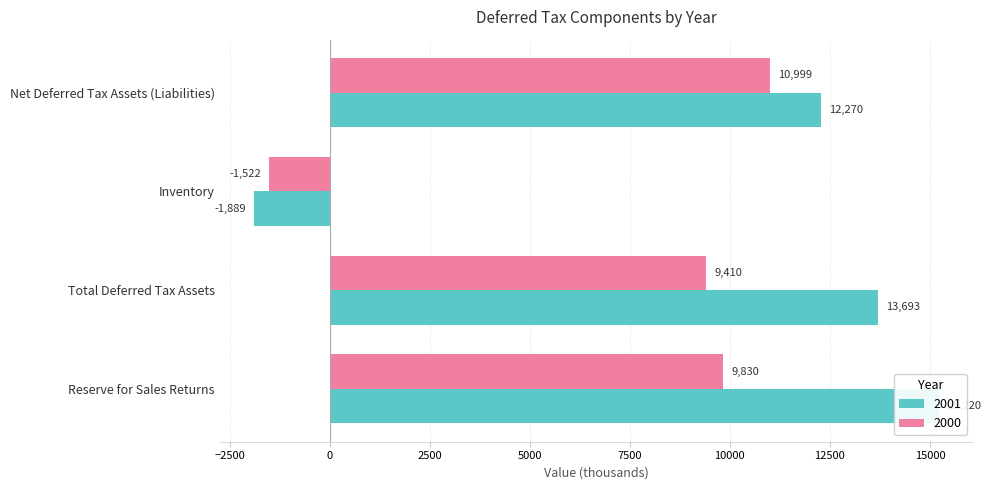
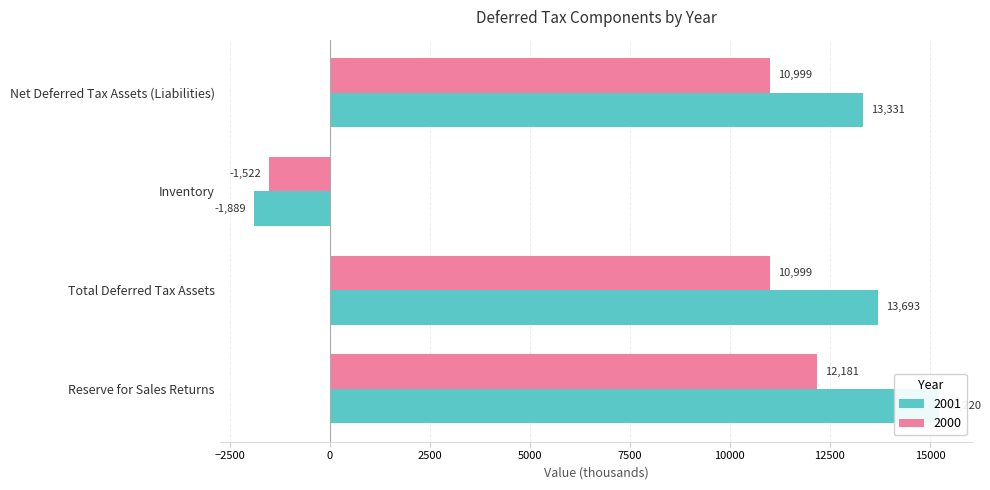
  {
    "2001": {
-     "Net Deferred Tax Assets (Liabilities)": "12,270",
+     "Net Deferred Tax Assets (Liabilities)": "13,331",
      "Inventory": "-1,889",
      "Total Deferred Tax Assets": "13,693"
    },
    "2000": {
      "Net Deferred Tax Assets (Liabilities)": "10,999",
      "Inventory": "-1,522",
-     "Total Deferred Tax Assets": "9,410",
-     "Reserve for Sales Returns": "9,830"
+     "Total Deferred Tax Assets": "10,999",
+     "Reserve for Sales Returns": "12,181"
    }
  }
